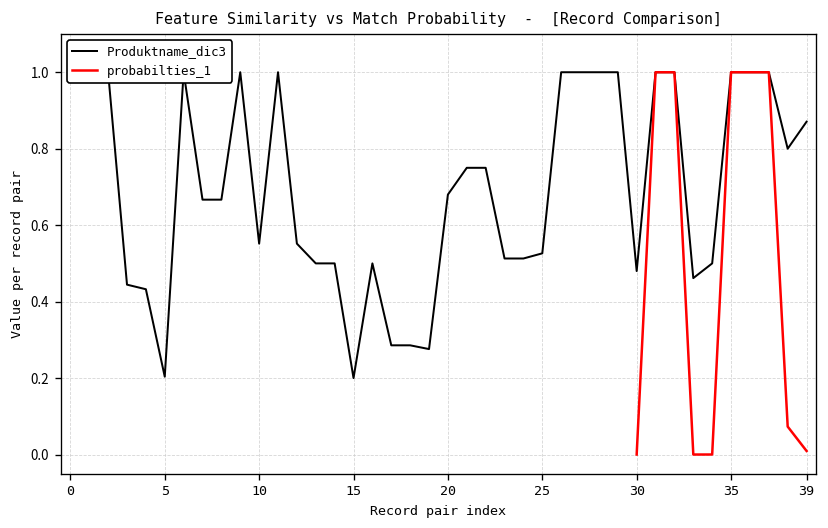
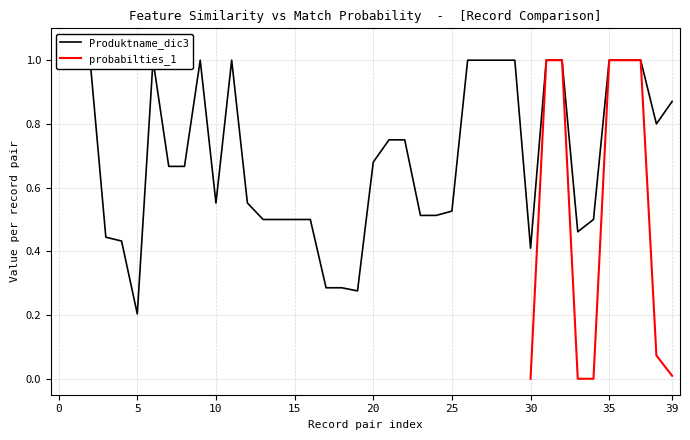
  {
    "Produktname_dic3": {
      "5": 0.20,
      "10": 0.55,
-     "15": 0.2,
+     "15": 0.5,
      "20": 0.68,
      "25": 0.53,
-     "30": 0.48,
+     "30": 0.41,
      "39": 0.87
    },
    "probabilties_1": {
      "30": 0.00,
      "39": 0.01
    }
  }
